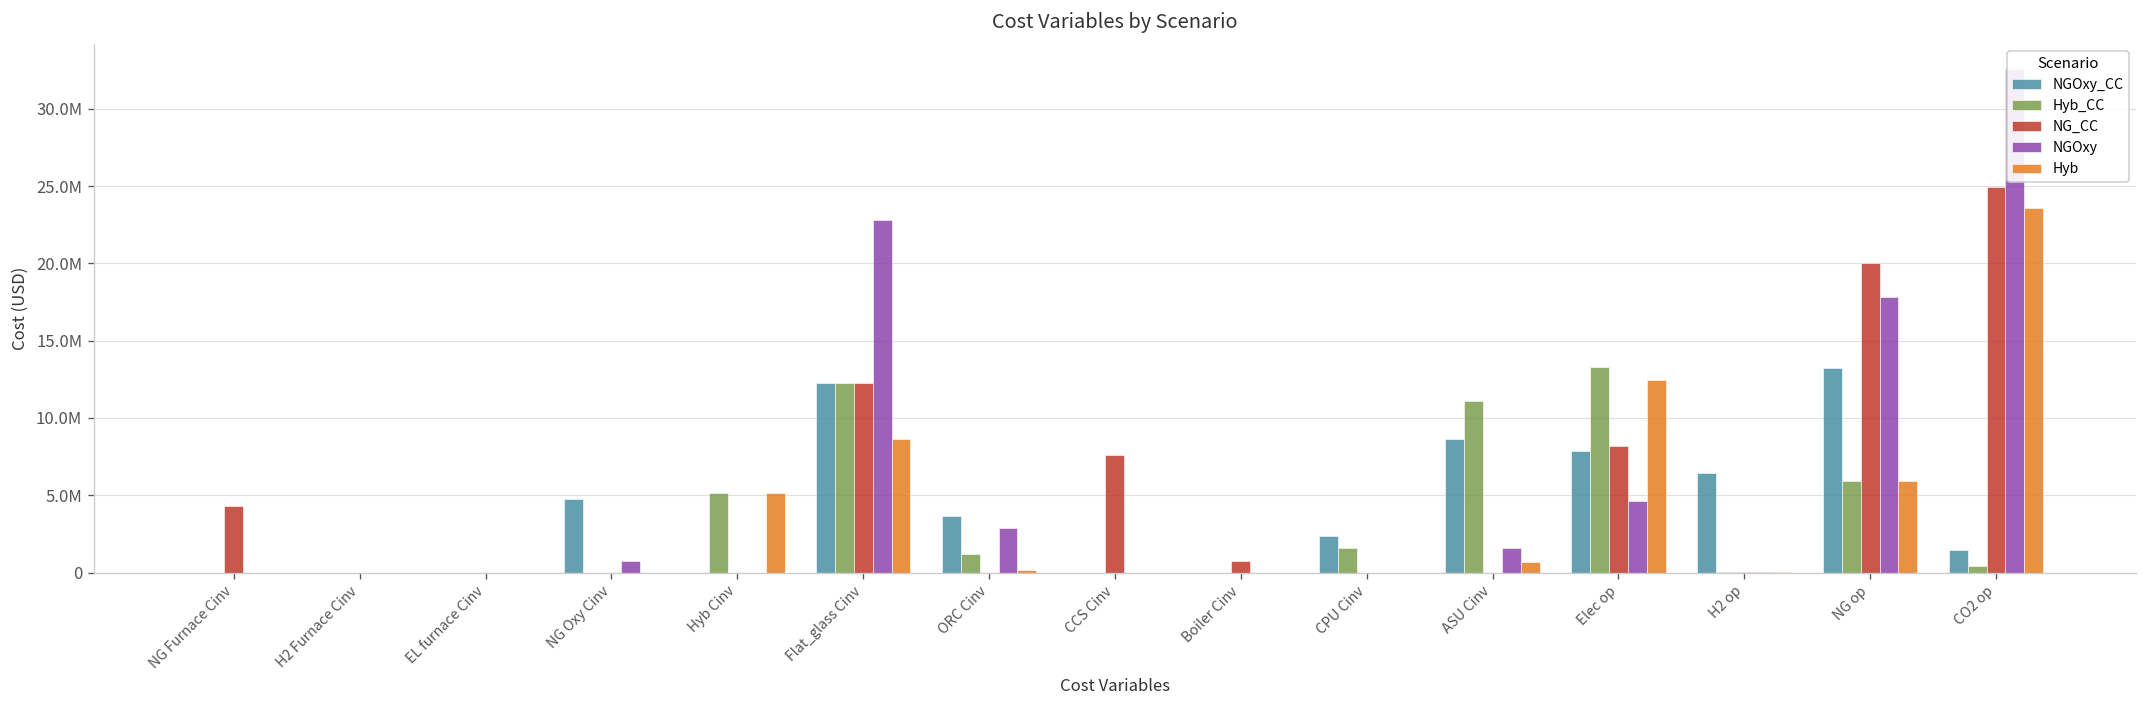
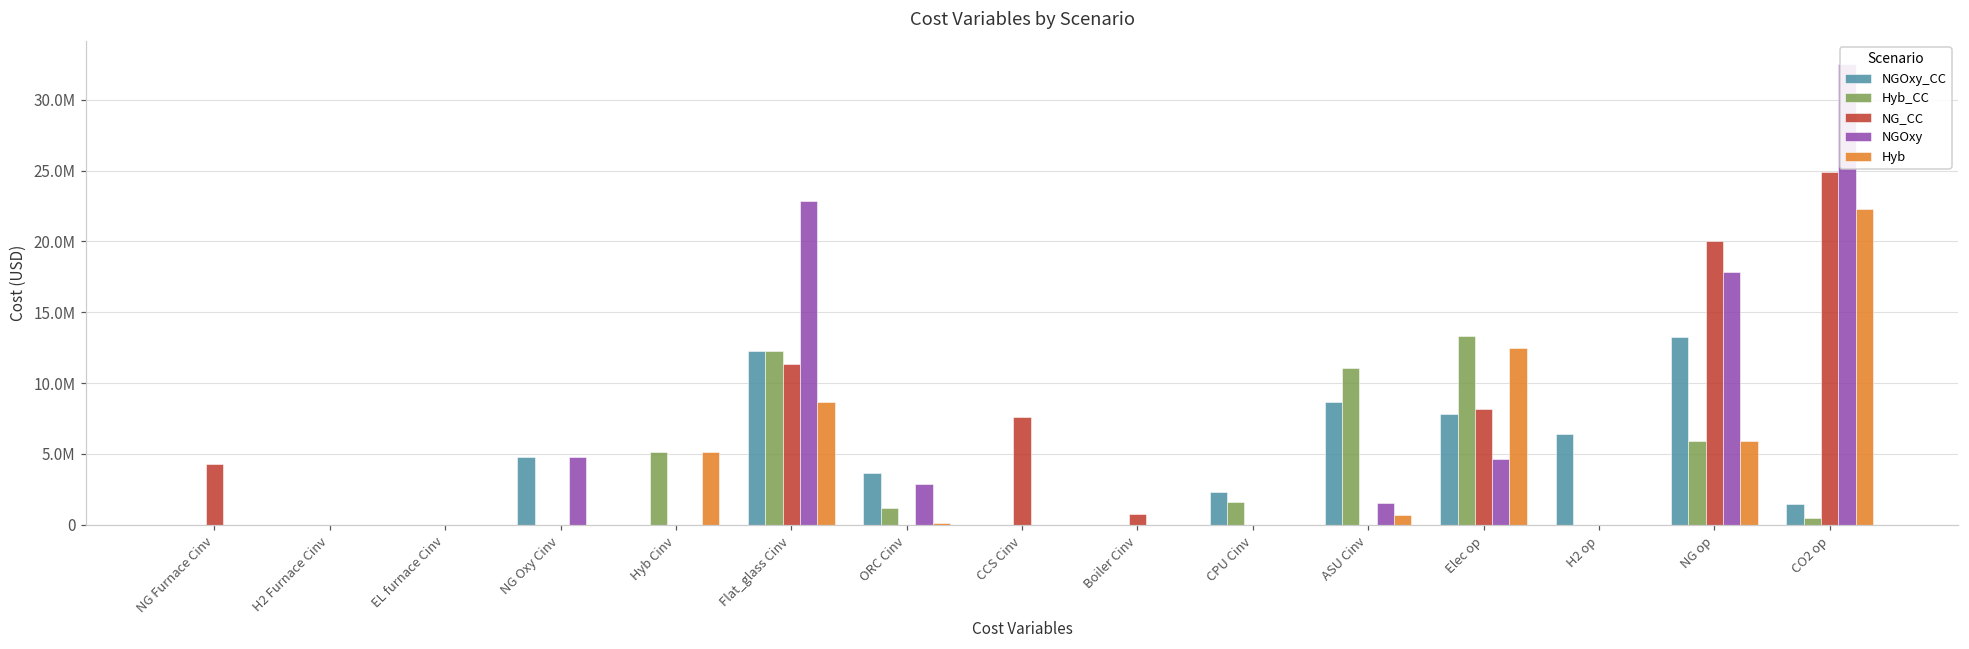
  {
    "NGOxy_CC": {
      "NG Furnace Cinv": 0,
      "H2 Furnace Cinv": 0,
      "EL furnace Cinv": 0,
      "NG Oxy Cinv": 4800000,
      "Hyb Cinv": 0,
      "Flat_glass Cinv": 12300000,
      "ORC Cinv": 3700000,
      "CCS Cinv": 0,
      "Boiler Cinv": 0,
      "CPU Cinv": 2300000,
      "ASU Cinv": 8700000,
      "Elec op": 7800000,
      "H2 op": 6400000,
      "NG op": 13200000,
      "CO2 op": 1500000
    },
    "Hyb_CC": {
      "NG Furnace Cinv": 0,
      "H2 Furnace Cinv": 0,
      "EL furnace Cinv": 0,
      "NG Oxy Cinv": 0,
      "Hyb Cinv": 5100000,
      "Flat_glass Cinv": 12300000,
      "ORC Cinv": 1200000,
      "CCS Cinv": 0,
      "Boiler Cinv": 0,
      "CPU Cinv": 1600000,
      "ASU Cinv": 11100000,
      "Elec op": 13300000,
      "NG op": 5900000,
      "CO2 op": 400000
    },
    "NG_CC": {
      "NG Furnace Cinv": 4300000,
      "H2 Furnace Cinv": 0,
      "EL furnace Cinv": 0,
      "NG Oxy Cinv": 0,
      "Hyb Cinv": 0,
-     "Flat_glass Cinv": 12300000,
+     "Flat_glass Cinv": 11400000,
      "ORC Cinv": 0,
      "CCS Cinv": 7600000,
      "Boiler Cinv": 800000,
      "CPU Cinv": 0,
      "ASU Cinv": 0,
      "Elec op": 8200000,
      "NG op": 20000000,
      "CO2 op": 24900000
    },
    "NGOxy": {
      "NG Furnace Cinv": 0,
      "H2 Furnace Cinv": 0,
      "EL furnace Cinv": 0,
-     "NG Oxy Cinv": 700000,
+     "NG Oxy Cinv": 4800000,
      "Hyb Cinv": 0,
      "Flat_glass Cinv": 22800000,
      "ORC Cinv": 2900000,
      "CCS Cinv": 0,
      "Boiler Cinv": 0,
      "CPU Cinv": 0,
      "ASU Cinv": 1600000,
      "Elec op": 4600000,
      "NG op": 17800000
    },
    "Hyb": {
      "NG Furnace Cinv": 0,
      "H2 Furnace Cinv": 0,
      "EL furnace Cinv": 0,
      "NG Oxy Cinv": 0,
      "Hyb Cinv": 5100000,
      "Flat_glass Cinv": 8700000,
      "CCS Cinv": 0,
      "Boiler Cinv": 0,
      "CPU Cinv": 0,
      "ASU Cinv": 700000,
      "Elec op": 12500000,
      "NG op": 5900000,
-     "CO2 op": 23600000
+     "CO2 op": 22300000
    }
  }
